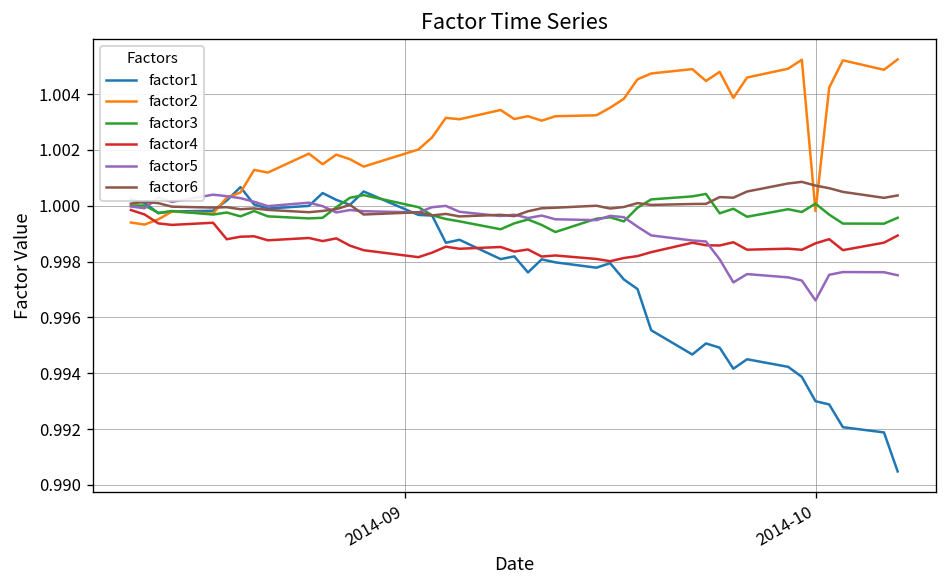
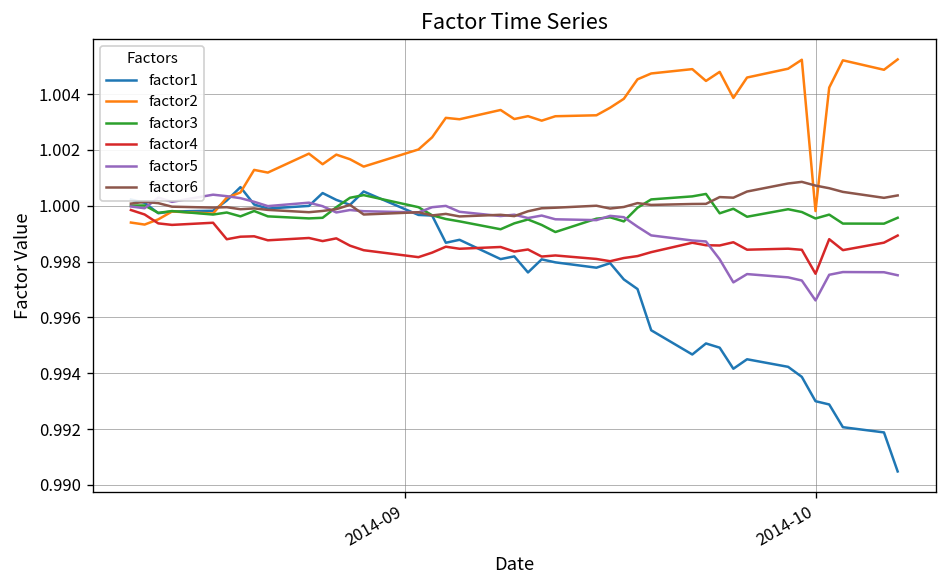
  {
    "factor1": {
      "2014-10": 0.9930
    },
    "factor2": {
      "2014-10": 0.9998
    },
    "factor3": {
-     "2014-10": 1.0001
+     "2014-10": 0.9995
    },
    "factor4": {
-     "2014-10": 0.9987
+     "2014-10": 0.9976
    },
    "factor5": {
      "2014-10": 0.9966
    },
    "factor6": {
      "2014-10": 1.0007
    }
  }
